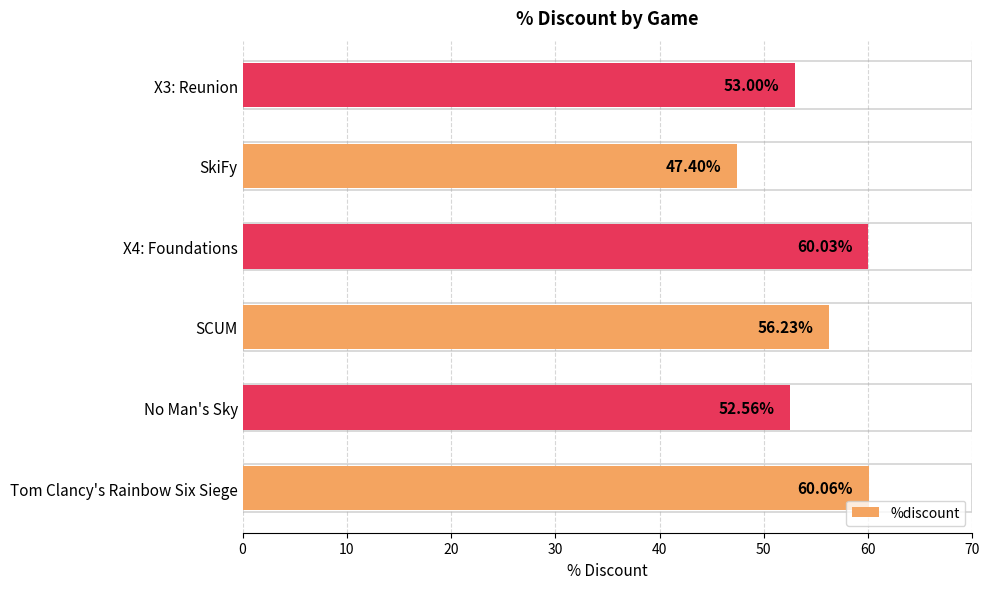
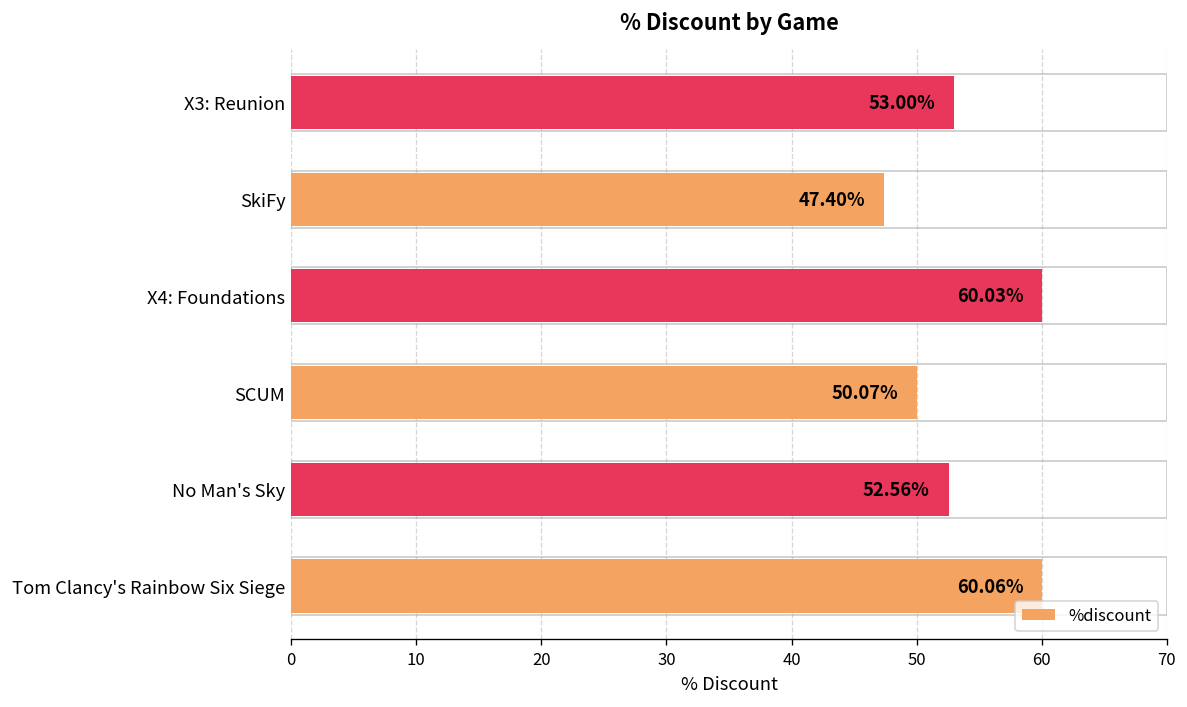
  {
    "X3: Reunion": "53.00%",
    "SkiFy": "47.40%",
    "X4: Foundations": "60.03%",
-   "SCUM": "56.23%",
+   "SCUM": "50.07%",
    "No Man's Sky": "52.56%",
    "Tom Clancy's Rainbow Six Siege": "60.06%"
  }
